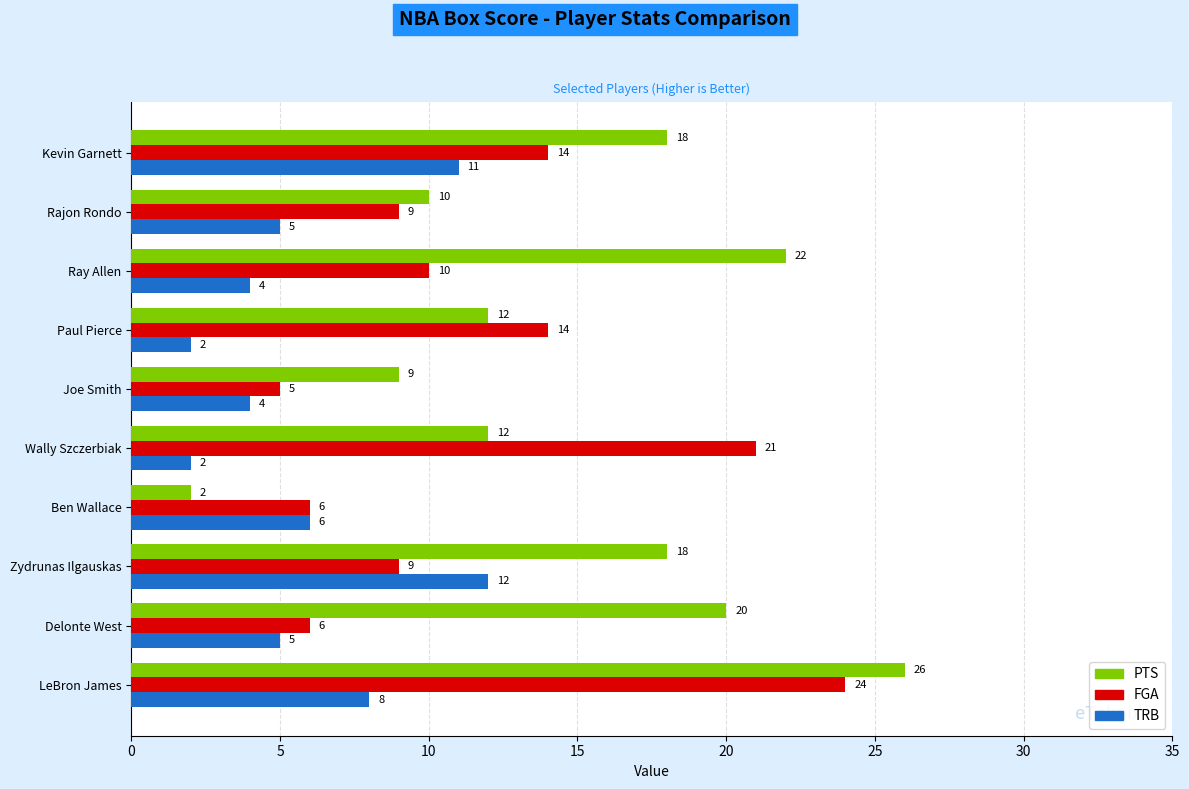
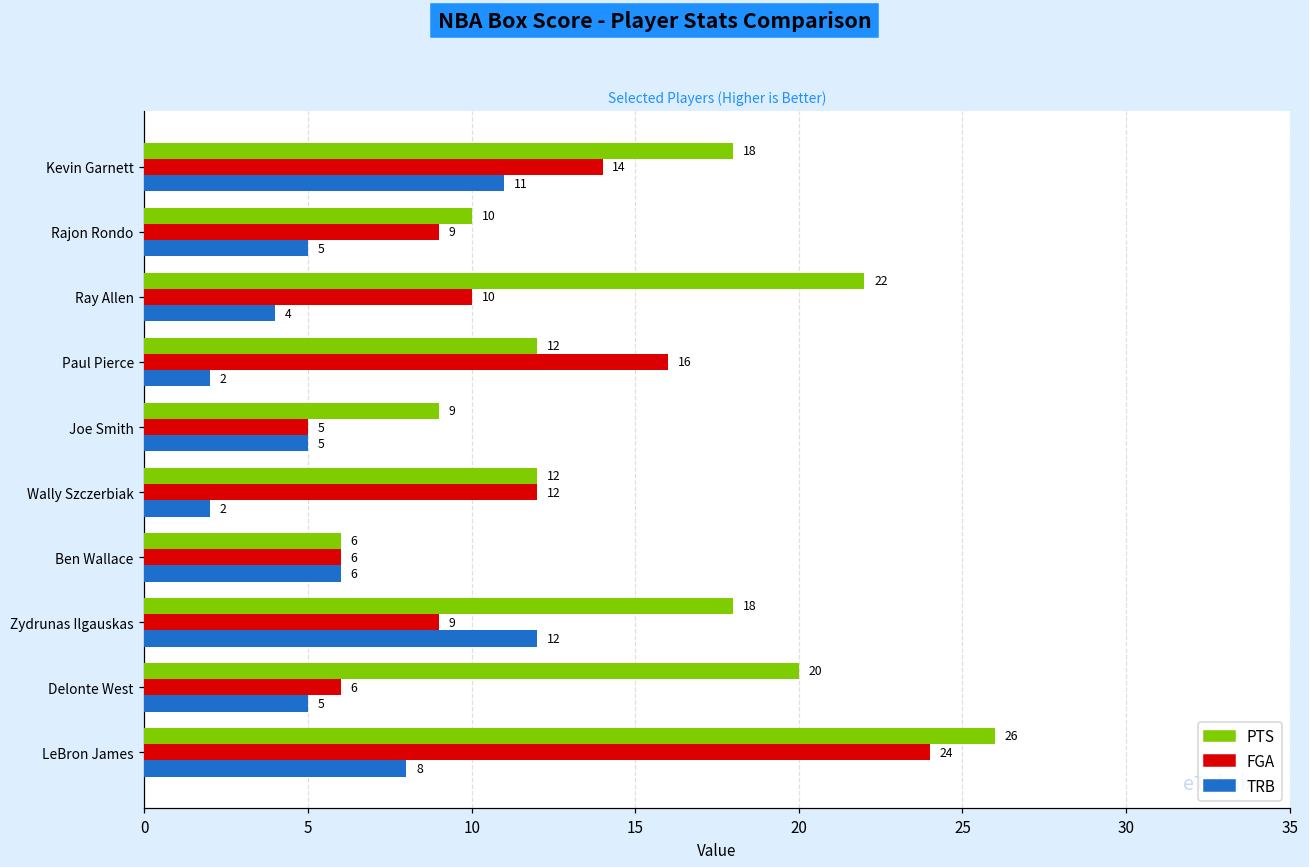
  {
    "PTS": {
      "Kevin Garnett": 18,
      "Rajon Rondo": 10,
      "Ray Allen": 22,
      "Paul Pierce": 12,
      "Joe Smith": 9,
      "Wally Szczerbiak": 12,
-     "Ben Wallace": 2,
+     "Ben Wallace": 6,
      "Zydrunas Ilgauskas": 18,
      "Delonte West": 20,
      "LeBron James": 26
    },
    "FGA": {
      "Kevin Garnett": 14,
      "Rajon Rondo": 9,
      "Ray Allen": 10,
-     "Paul Pierce": 14,
+     "Paul Pierce": 16,
      "Joe Smith": 5,
-     "Wally Szczerbiak": 21,
+     "Wally Szczerbiak": 12,
      "Ben Wallace": 6,
      "Zydrunas Ilgauskas": 9,
      "Delonte West": 6,
      "LeBron James": 24
    },
    "TRB": {
      "Kevin Garnett": 11,
      "Rajon Rondo": 5,
      "Ray Allen": 4,
      "Paul Pierce": 2,
-     "Joe Smith": 4,
+     "Joe Smith": 5,
      "Wally Szczerbiak": 2,
      "Ben Wallace": 6,
      "Zydrunas Ilgauskas": 12,
      "Delonte West": 5,
      "LeBron James": 8
    }
  }
